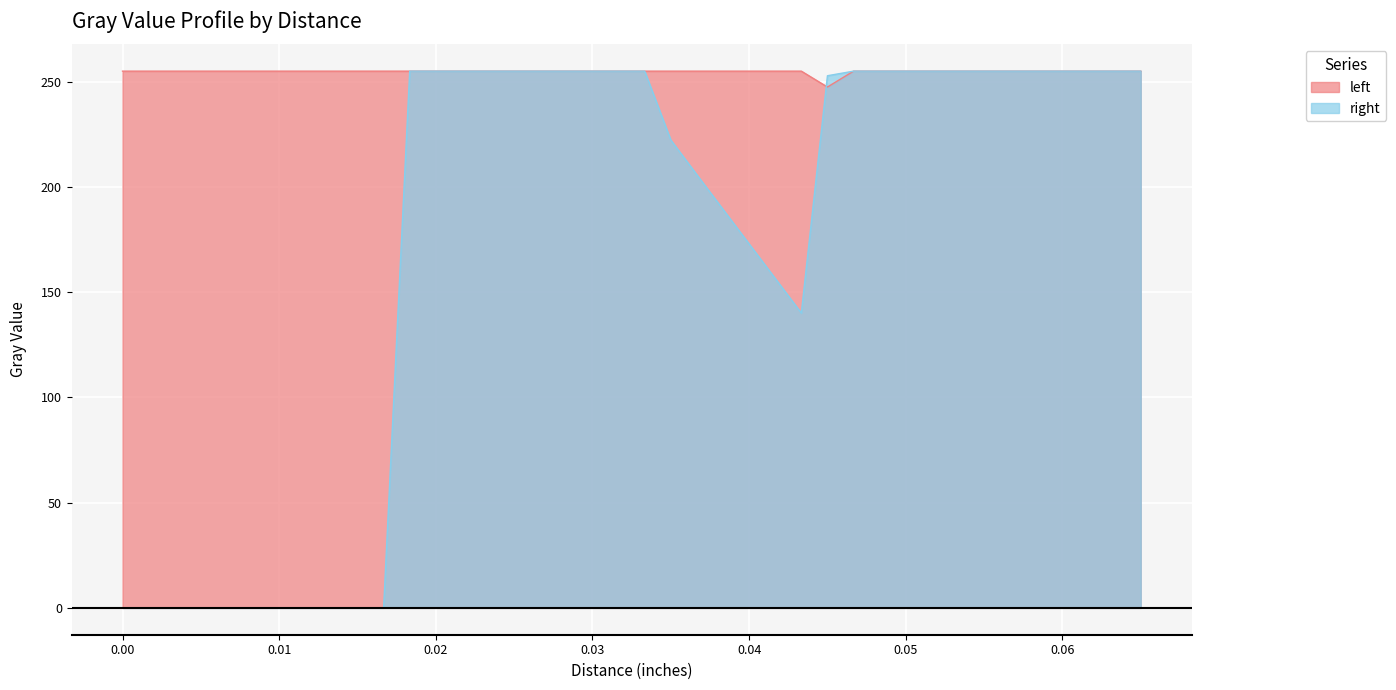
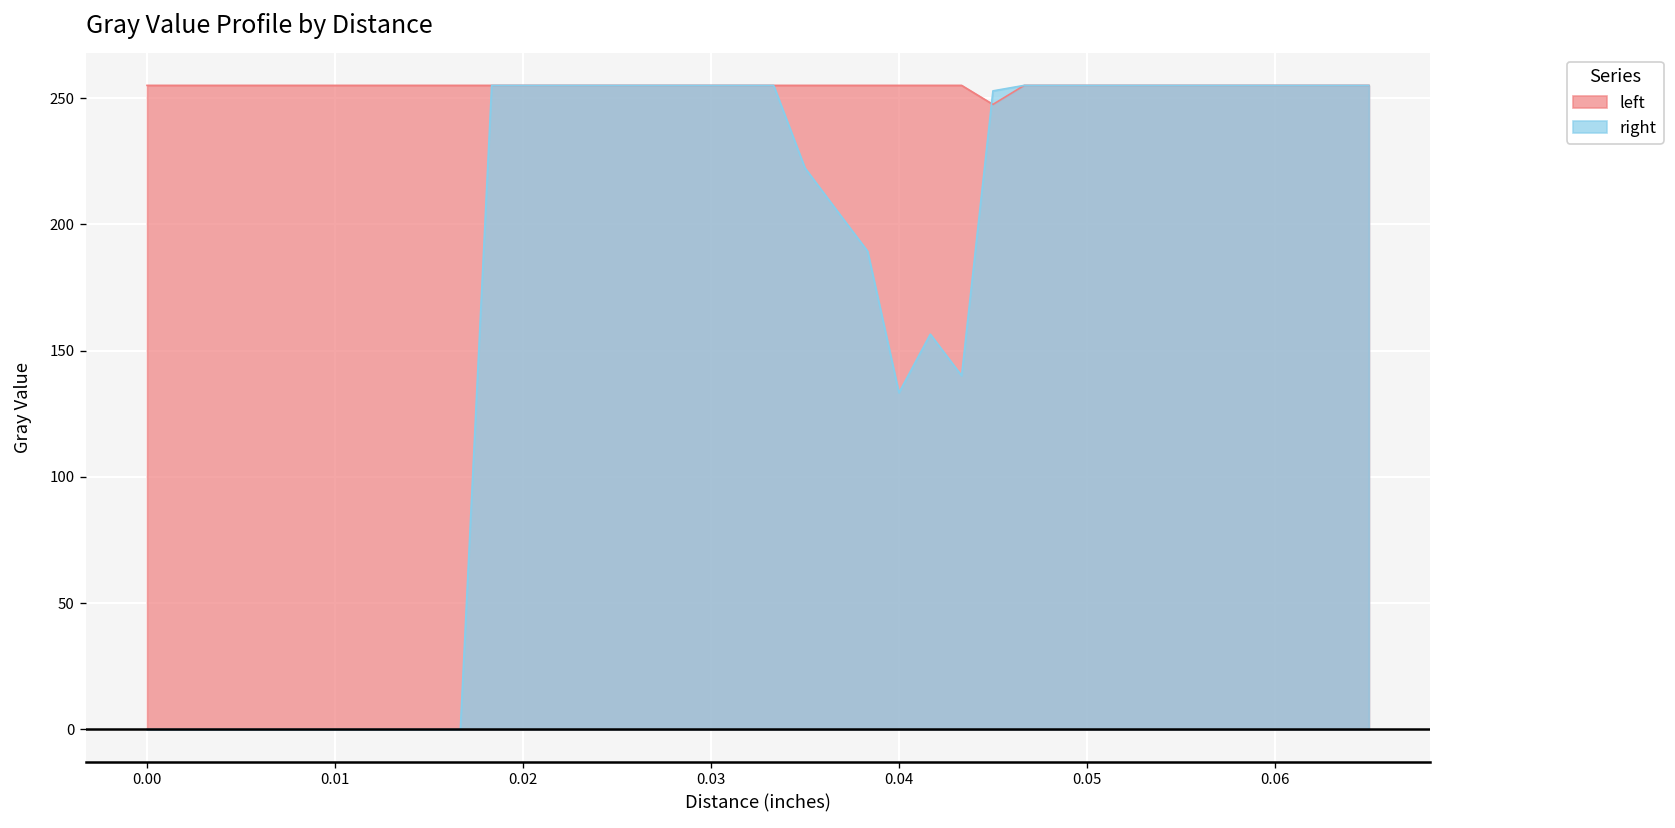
  {
    "left": {
      "0.00": 255,
      "0.01": 255,
      "0.04": 255
    },
    "right": {
      "0.00": 0,
      "0.01": 0,
-     "0.04": 173
+     "0.04": 133
    }
  }
